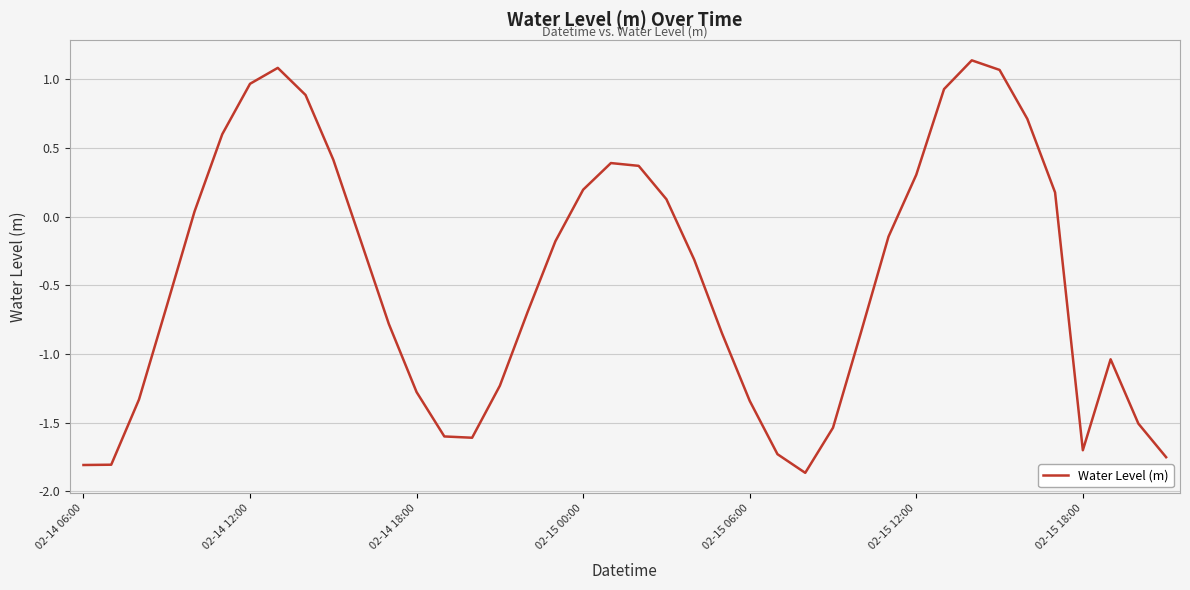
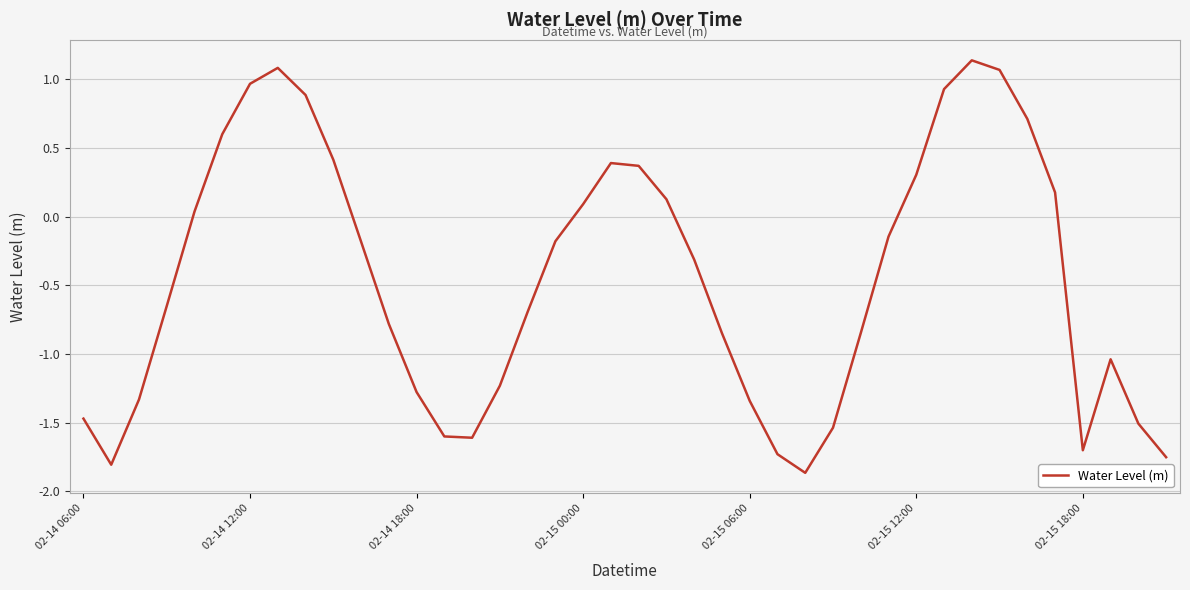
  {
-   "02-14 06:00": -1.81,
+   "02-14 06:00": -1.47,
    "02-14 12:00": 0.97,
    "02-14 18:00": -1.28,
-   "02-15 00:00": 0.20,
+   "02-15 00:00": 0.09,
    "02-15 06:00": -1.34,
    "02-15 12:00": 0.30,
    "02-15 18:00": -1.70
  }
